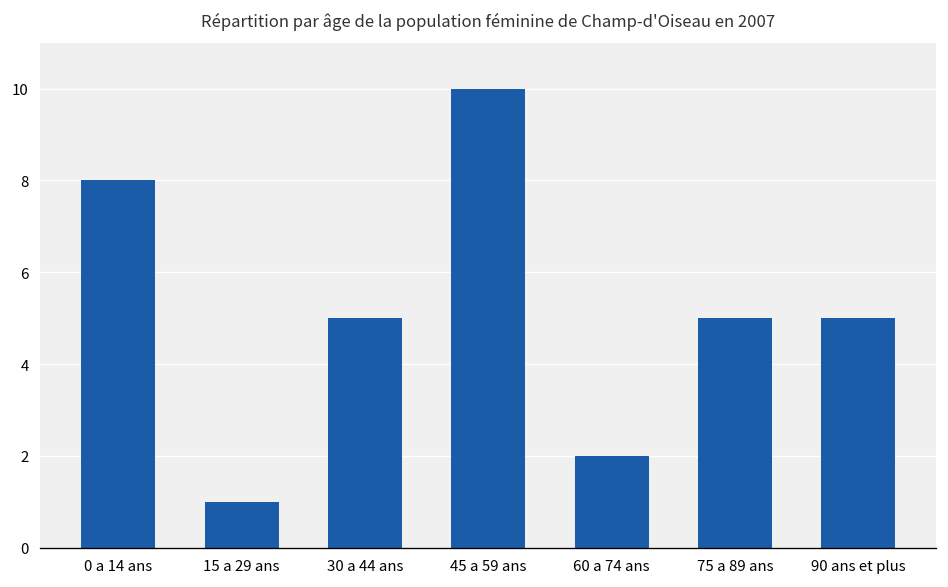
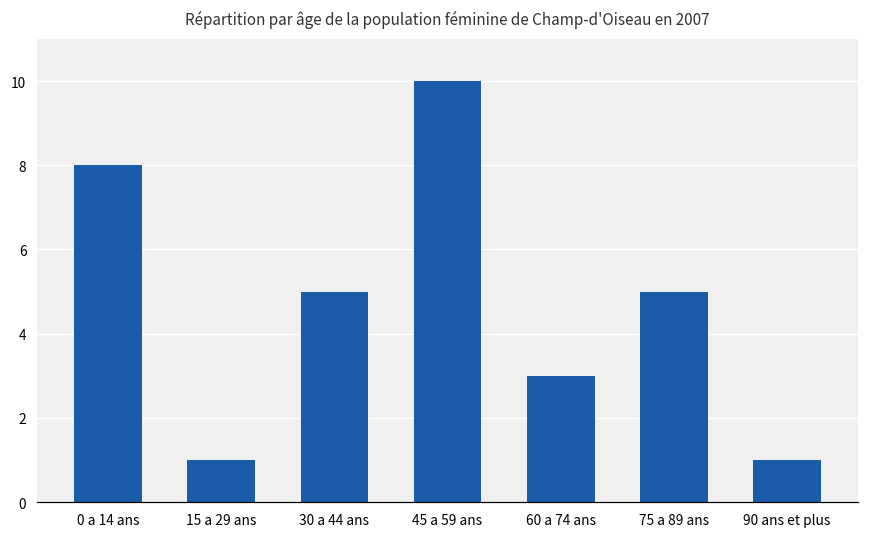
  {
    "0 a 14 ans": 8,
    "15 a 29 ans": 1,
    "30 a 44 ans": 5,
    "45 a 59 ans": 10,
-   "60 a 74 ans": 2,
+   "60 a 74 ans": 3,
    "75 a 89 ans": 5,
-   "90 ans et plus": 5
+   "90 ans et plus": 1
  }
